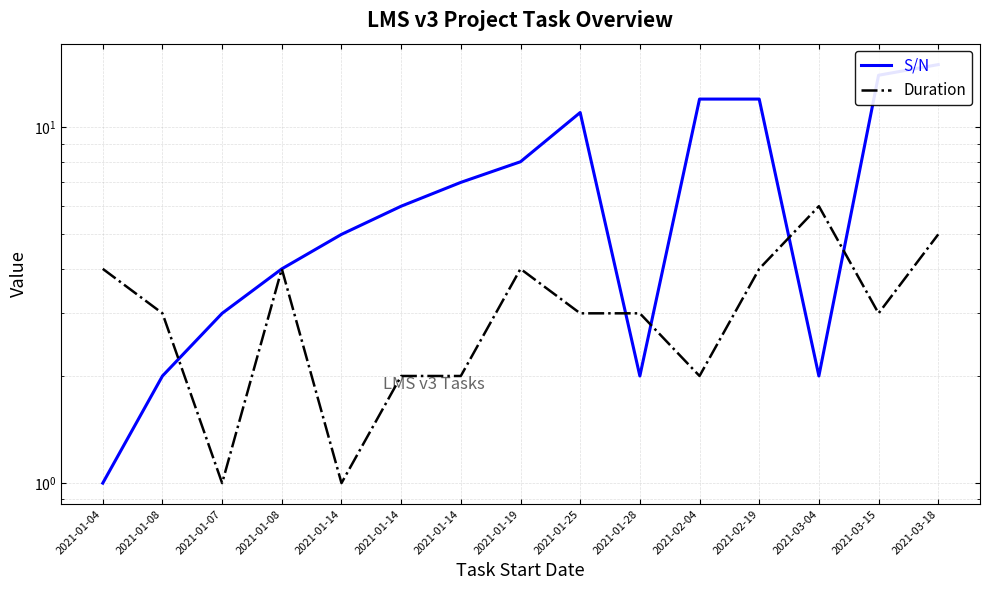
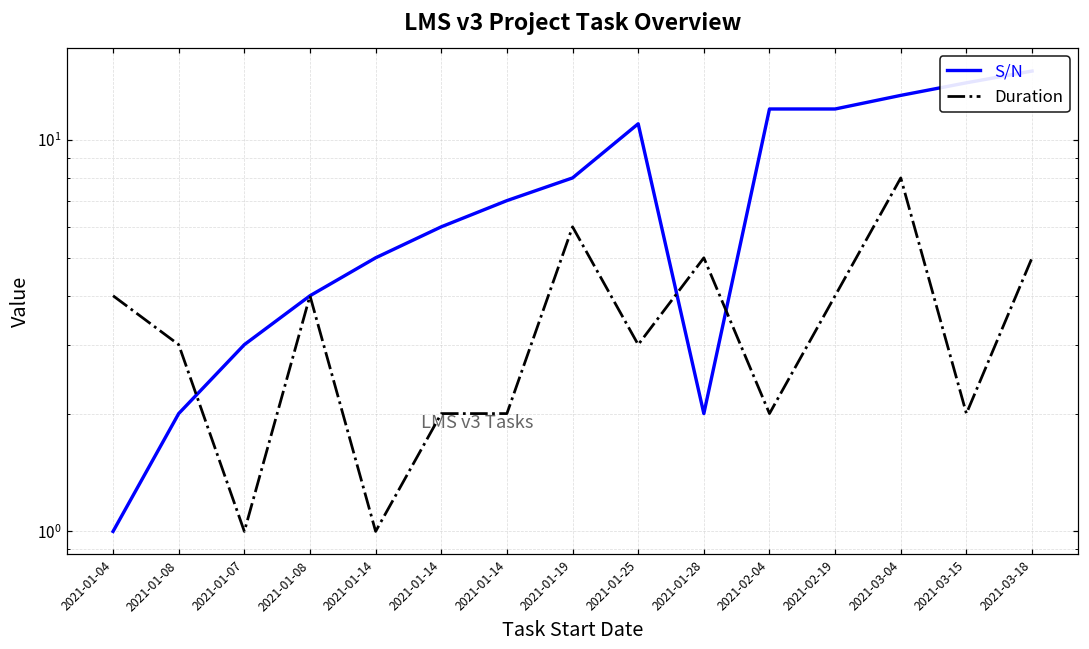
  {
    "S/N": {
      "2021-01-04": 1,
      "2021-01-07": 3,
      "2021-01-19": 8,
      "2021-01-25": 11,
      "2021-01-28": 2,
      "2021-02-04": 12,
      "2021-02-19": 12,
-     "2021-03-04": 2
+     "2021-03-04": 13
    },
    "Duration": {
      "2021-01-04": 4,
      "2021-01-07": 1,
-     "2021-01-19": 4,
+     "2021-01-19": 6,
      "2021-01-25": 3,
-     "2021-01-28": 3,
+     "2021-01-28": 5,
      "2021-02-04": 2,
      "2021-02-19": 4,
-     "2021-03-04": 6,
-     "2021-03-15": 3,
+     "2021-03-04": 8,
+     "2021-03-15": 2,
      "2021-03-18": 5
    }
  }
